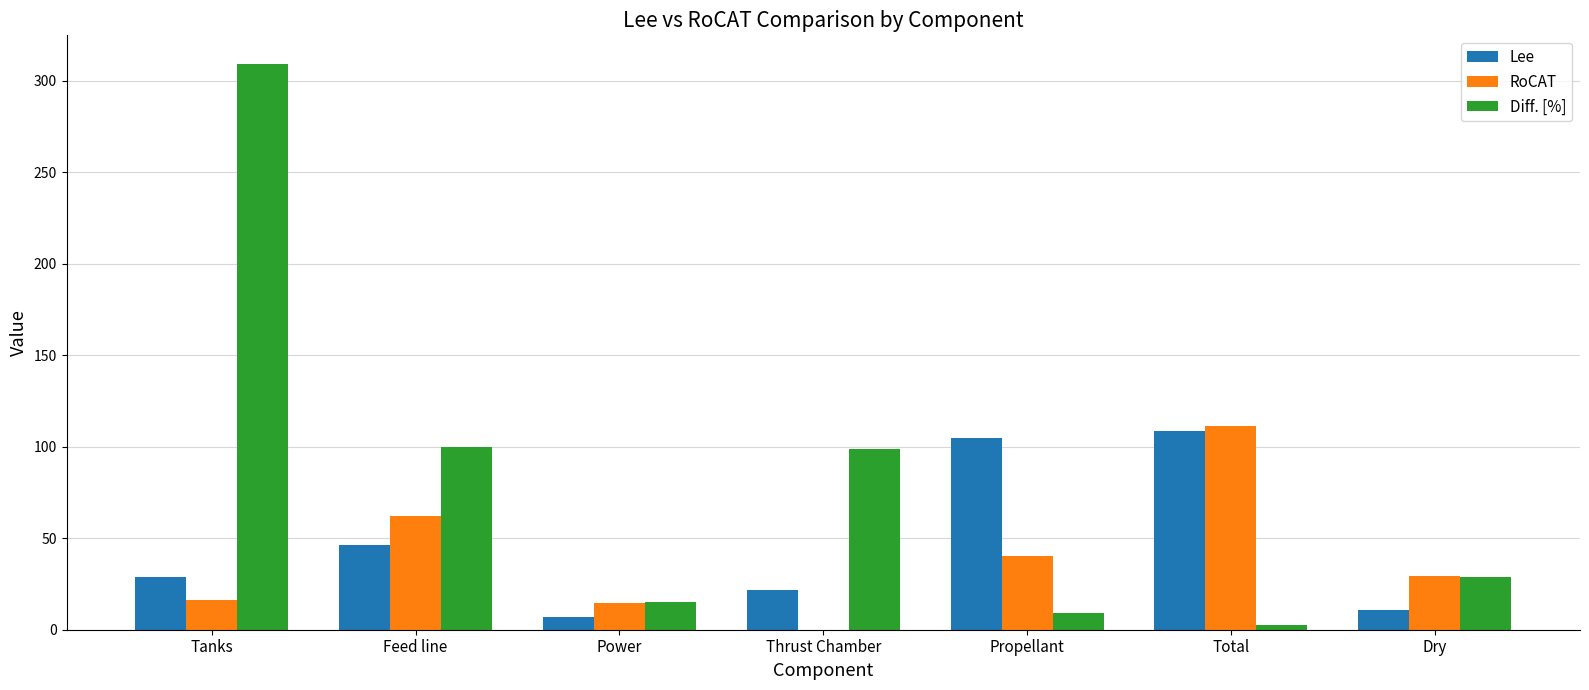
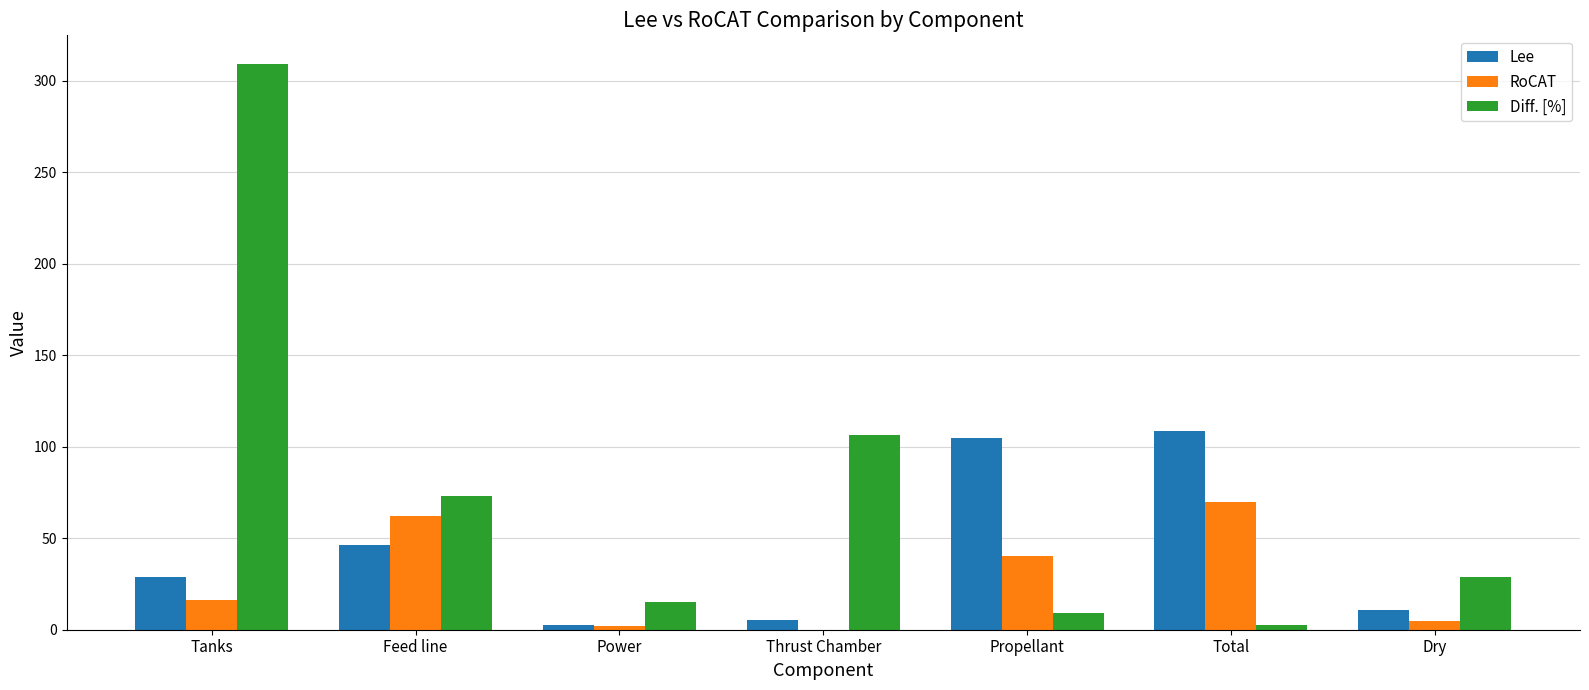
  {
    "Lee": {
      "Tanks": 29,
      "Feed line": 46,
-     "Power": 7,
-     "Thrust Chamber": 21,
+     "Power": 3,
+     "Thrust Chamber": 5,
      "Propellant": 105,
      "Total": 109,
      "Dry": 11
    },
    "RoCAT": {
      "Tanks": 16,
      "Feed line": 62,
-     "Power": 15,
+     "Power": 2,
      "Propellant": 40,
-     "Total": 111,
-     "Dry": 30
+     "Total": 70,
+     "Dry": 5
    },
    "Diff. [%]": {
      "Tanks": 309,
-     "Feed line": 100,
+     "Feed line": 73,
      "Power": 15,
-     "Thrust Chamber": 99,
+     "Thrust Chamber": 106,
      "Propellant": 9,
      "Total": 3,
      "Dry": 29
    }
  }
